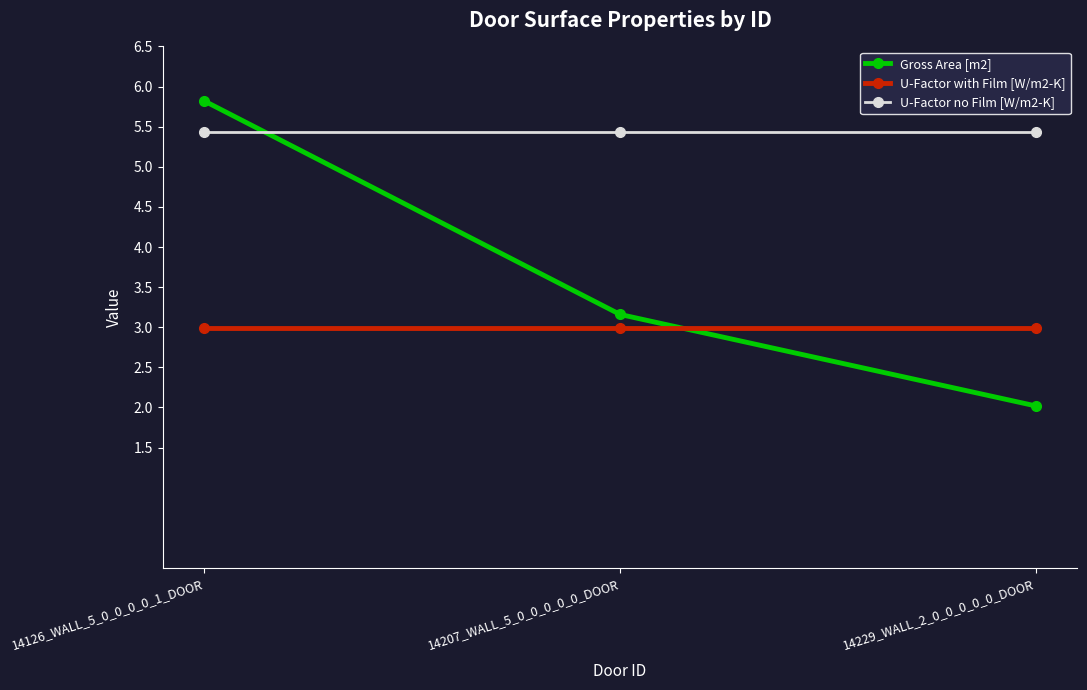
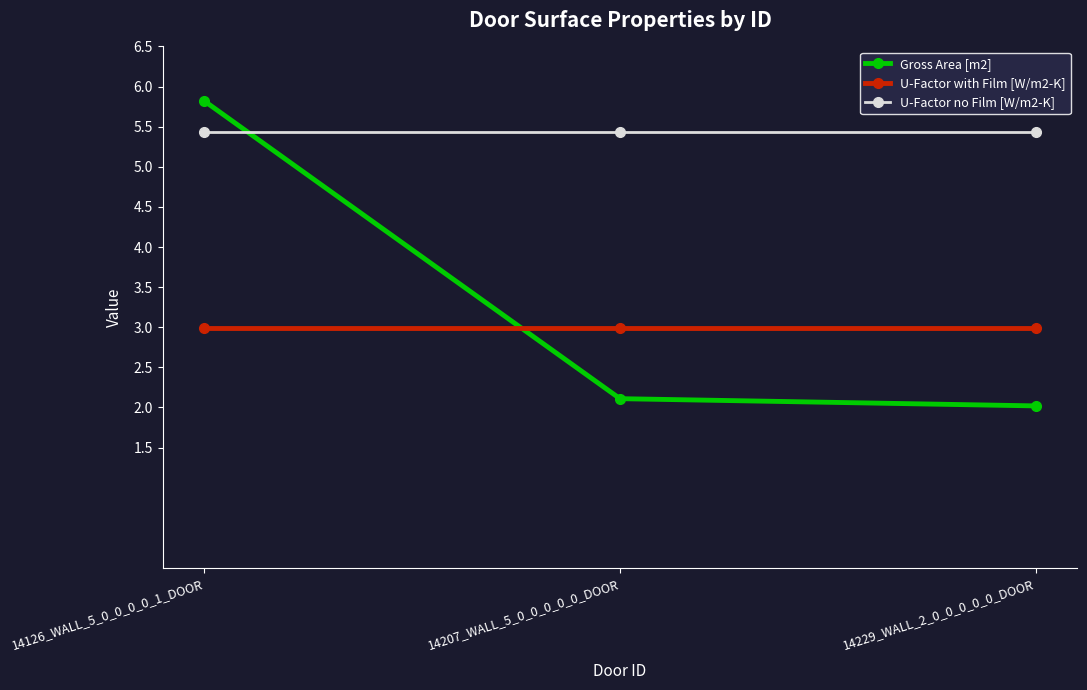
  {
    "Gross Area [m2]": {
      "14126_WALL_5_0_0_0_0_1_DOOR": 5.8,
-     "14207_WALL_5_0_0_0_0_0_DOOR": 3.2,
+     "14207_WALL_5_0_0_0_0_0_DOOR": 2.1,
      "14229_WALL_2_0_0_0_0_0_DOOR": 2.0
    },
    "U-Factor with Film [W/m2-K]": {
      "14126_WALL_5_0_0_0_0_1_DOOR": 3.0,
      "14207_WALL_5_0_0_0_0_0_DOOR": 3.0,
      "14229_WALL_2_0_0_0_0_0_DOOR": 3.0
    },
    "U-Factor no Film [W/m2-K]": {
      "14126_WALL_5_0_0_0_0_1_DOOR": 5.4,
      "14207_WALL_5_0_0_0_0_0_DOOR": 5.4,
      "14229_WALL_2_0_0_0_0_0_DOOR": 5.4
    }
  }
